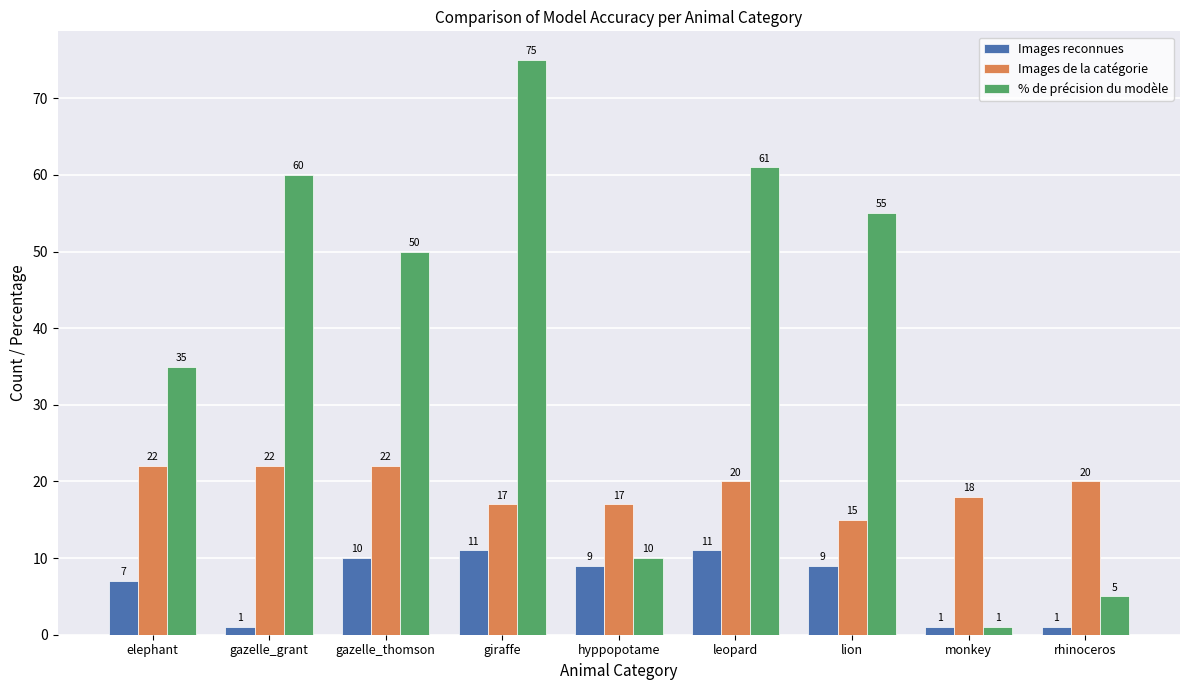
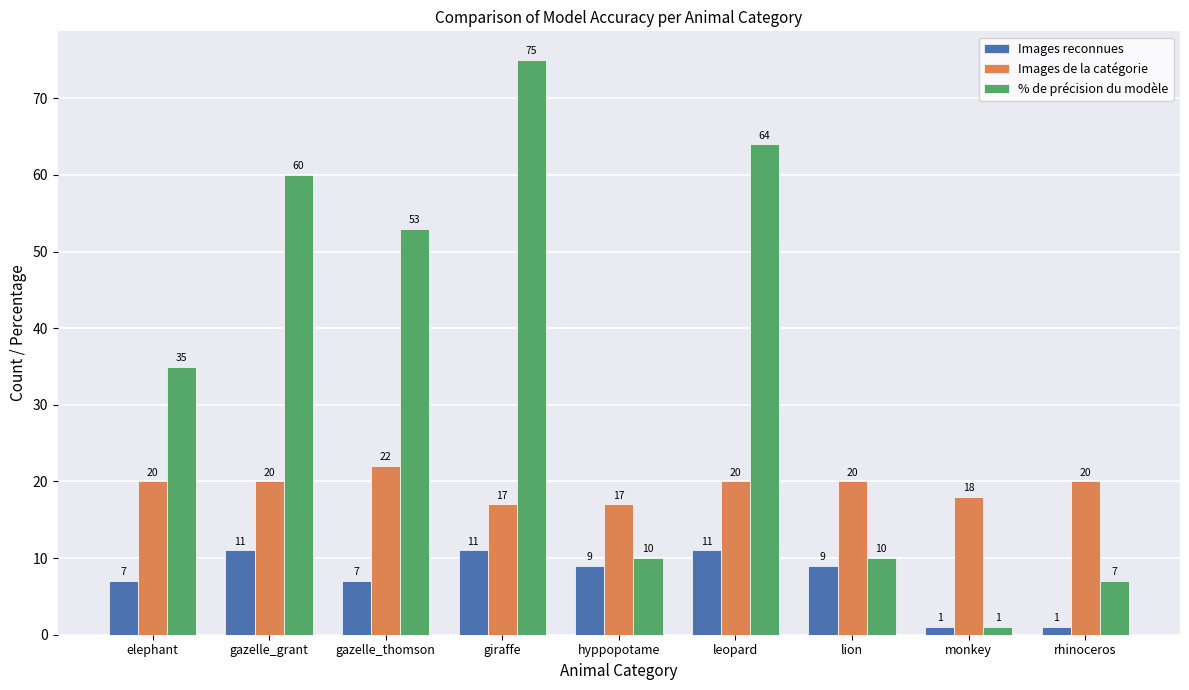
  {
    "Images reconnues": {
      "elephant": 7,
-     "gazelle_grant": 1,
-     "gazelle_thomson": 10,
+     "gazelle_grant": 11,
+     "gazelle_thomson": 7,
      "giraffe": 11,
      "hyppopotame": 9,
      "leopard": 11,
      "lion": 9,
      "monkey": 1,
      "rhinoceros": 1
    },
    "Images de la catégorie": {
-     "elephant": 22,
-     "gazelle_grant": 22,
+     "elephant": 20,
+     "gazelle_grant": 20,
      "gazelle_thomson": 22,
      "giraffe": 17,
      "hyppopotame": 17,
      "leopard": 20,
-     "lion": 15,
+     "lion": 20,
      "monkey": 18,
      "rhinoceros": 20
    },
    "% de précision du modèle": {
      "elephant": 35,
      "gazelle_grant": 60,
-     "gazelle_thomson": 50,
+     "gazelle_thomson": 53,
      "giraffe": 75,
      "hyppopotame": 10,
-     "leopard": 61,
-     "lion": 55,
+     "leopard": 64,
+     "lion": 10,
      "monkey": 1,
-     "rhinoceros": 5
+     "rhinoceros": 7
    }
  }
